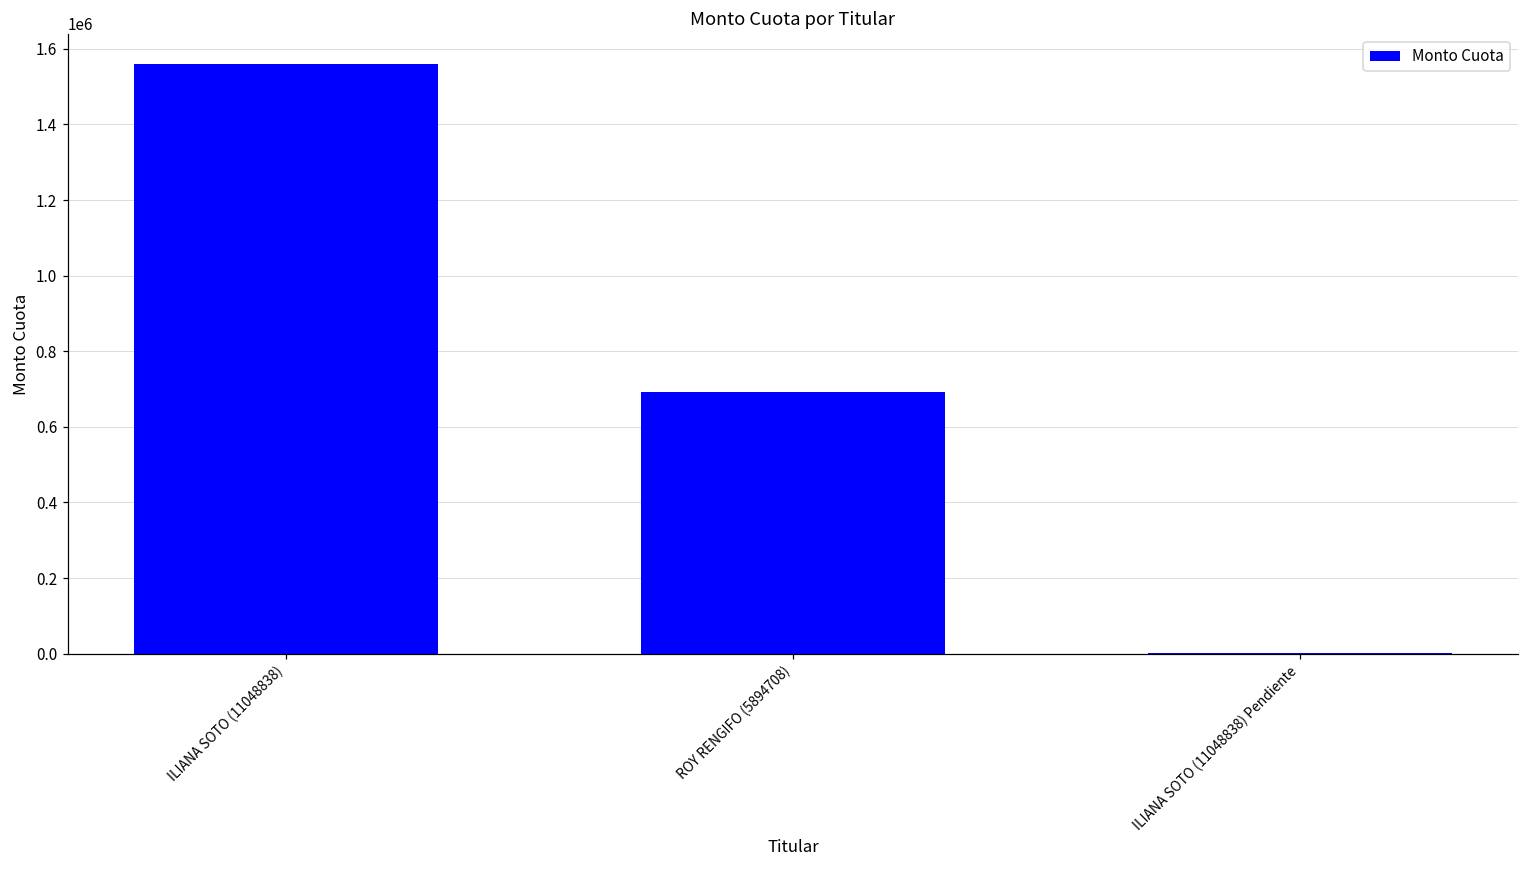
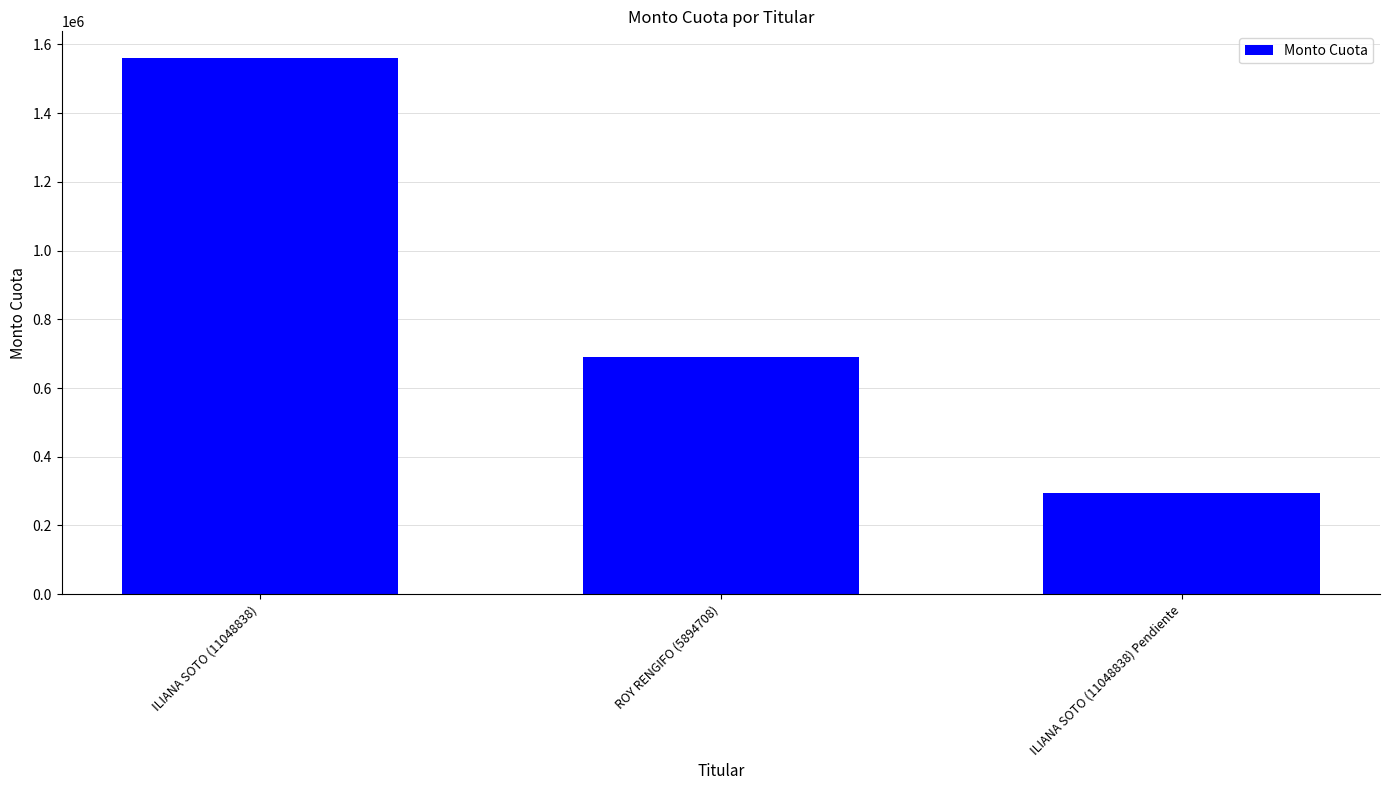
  {
    "ILIANA SOTO (11048838)": 1560000,
    "ROY RENGIFO (5894708)": 690000,
-   "ILIANA SOTO (11048838) Pendiente": 0
+   "ILIANA SOTO (11048838) Pendiente": 290000
  }
